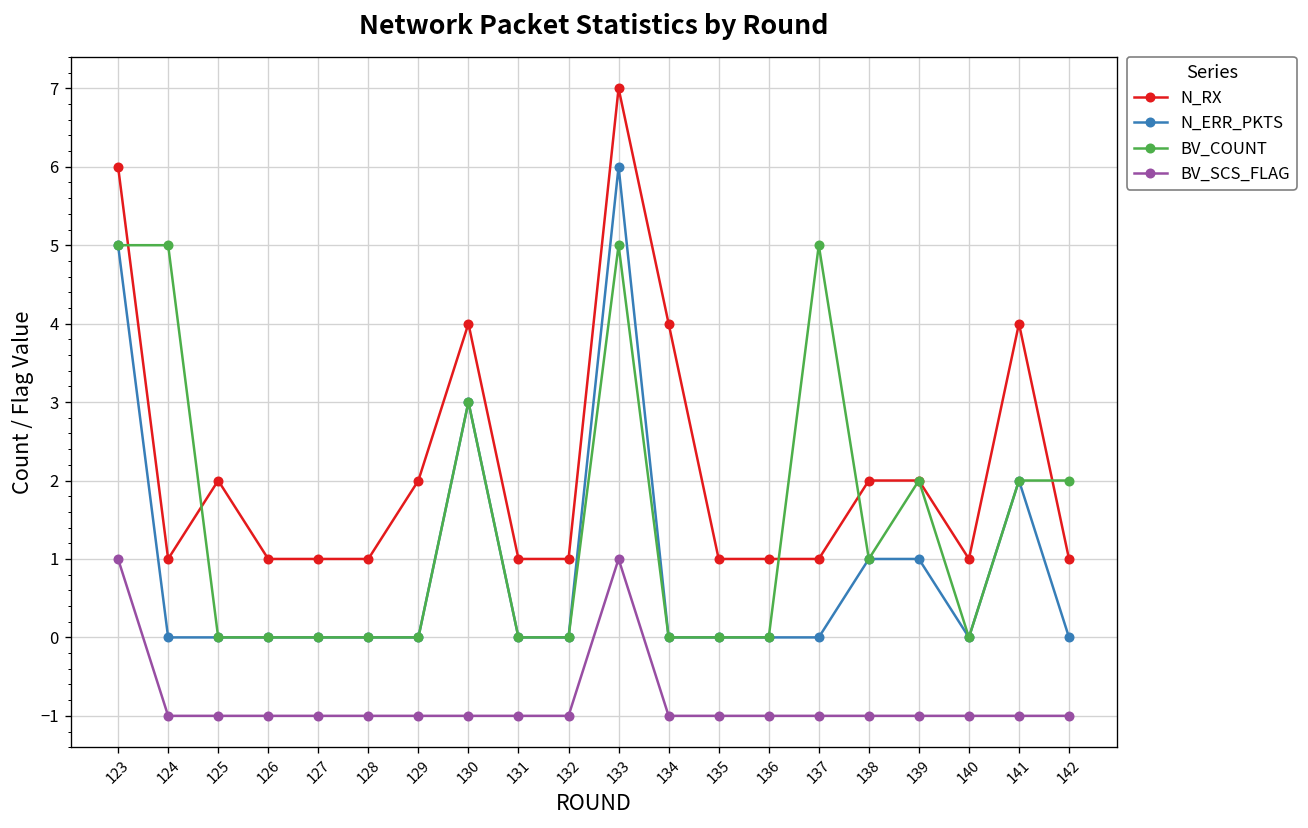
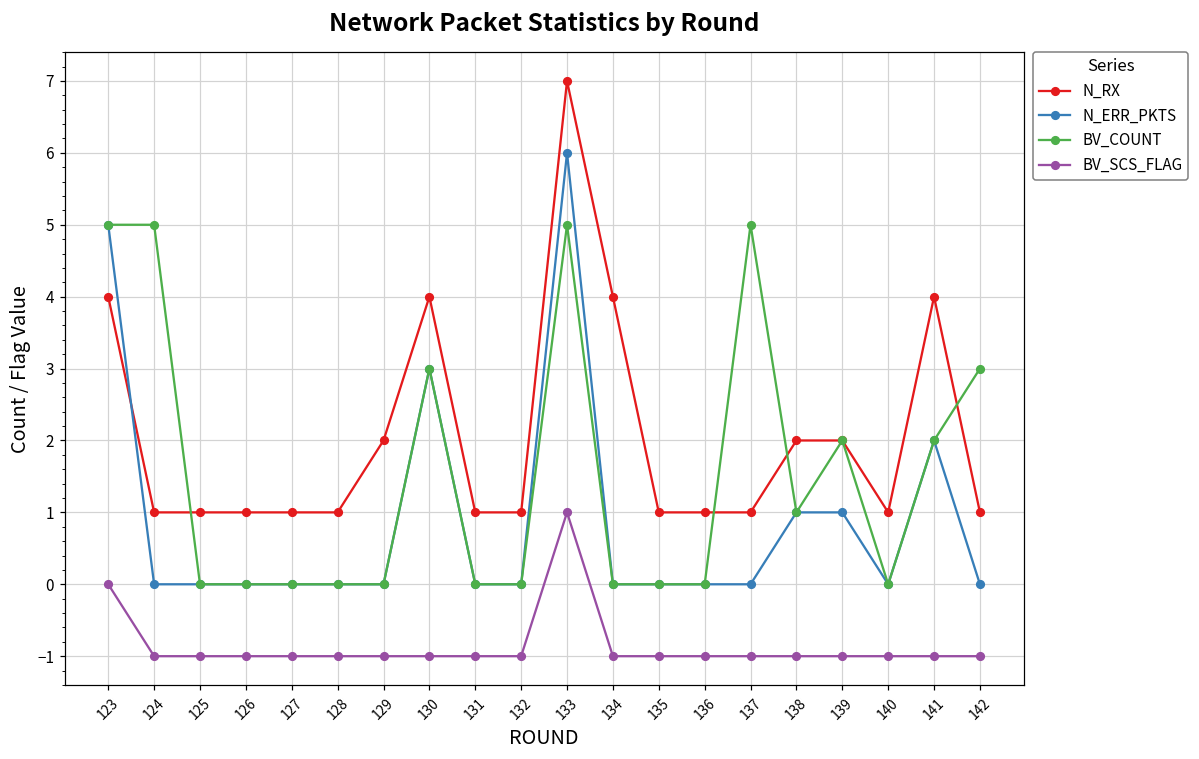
  {
    "N_RX": {
-     "123": 6,
+     "123": 4,
      "124": 1,
-     "125": 2,
+     "125": 1,
      "126": 1,
      "127": 1,
      "128": 1,
      "129": 2,
      "130": 4,
      "131": 1,
      "132": 1,
      "133": 7,
      "134": 4,
      "135": 1,
      "136": 1,
      "137": 1,
      "138": 2,
      "140": 1,
      "141": 4,
      "142": 1
    },
    "N_ERR_PKTS": {
      "124": 0,
      "133": 6,
      "137": 0,
      "139": 1,
      "142": 0
    },
    "BV_COUNT": {
      "124": 5,
      "133": 5,
      "137": 5,
-     "142": 2
+     "142": 3
    },
    "BV_SCS_FLAG": {
-     "123": 1,
+     "123": 0,
      "124": -1,
      "125": -1,
      "126": -1,
      "127": -1,
      "128": -1,
      "129": -1,
      "130": -1,
      "131": -1,
      "132": -1,
      "133": 1,
      "134": -1,
      "135": -1,
      "136": -1,
      "137": -1,
      "138": -1,
      "139": -1,
      "140": -1,
      "141": -1,
      "142": -1
    }
  }
